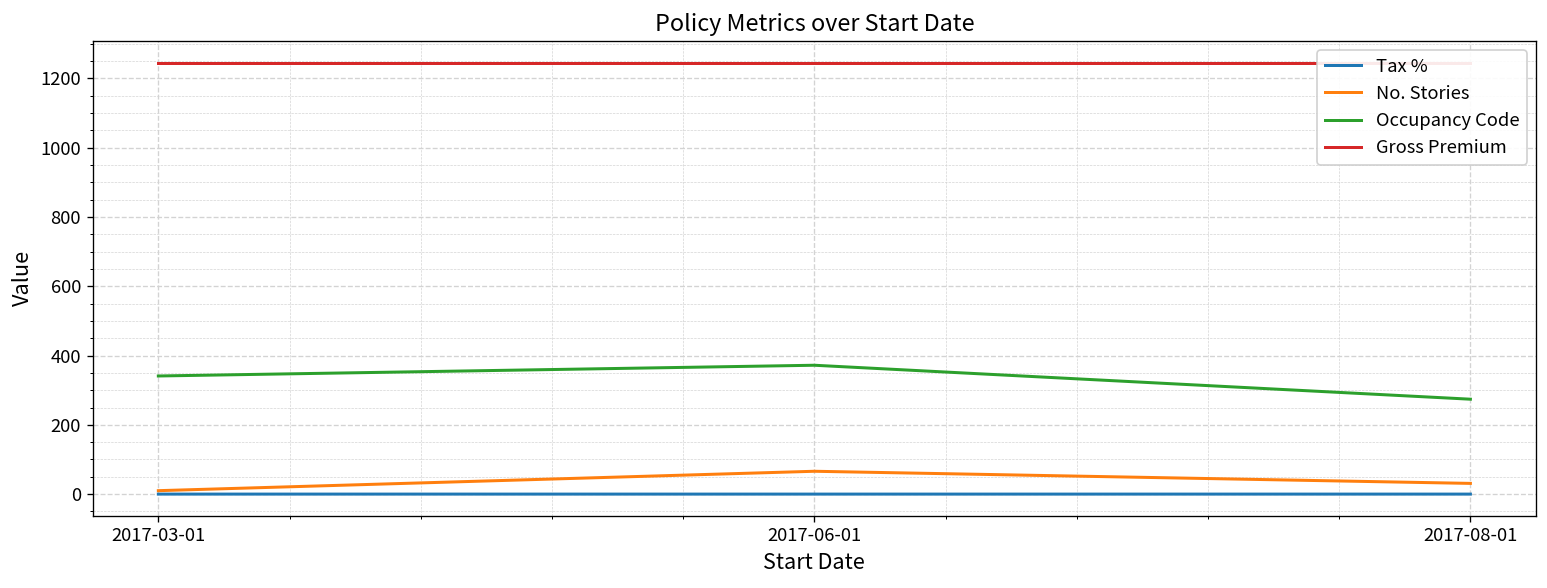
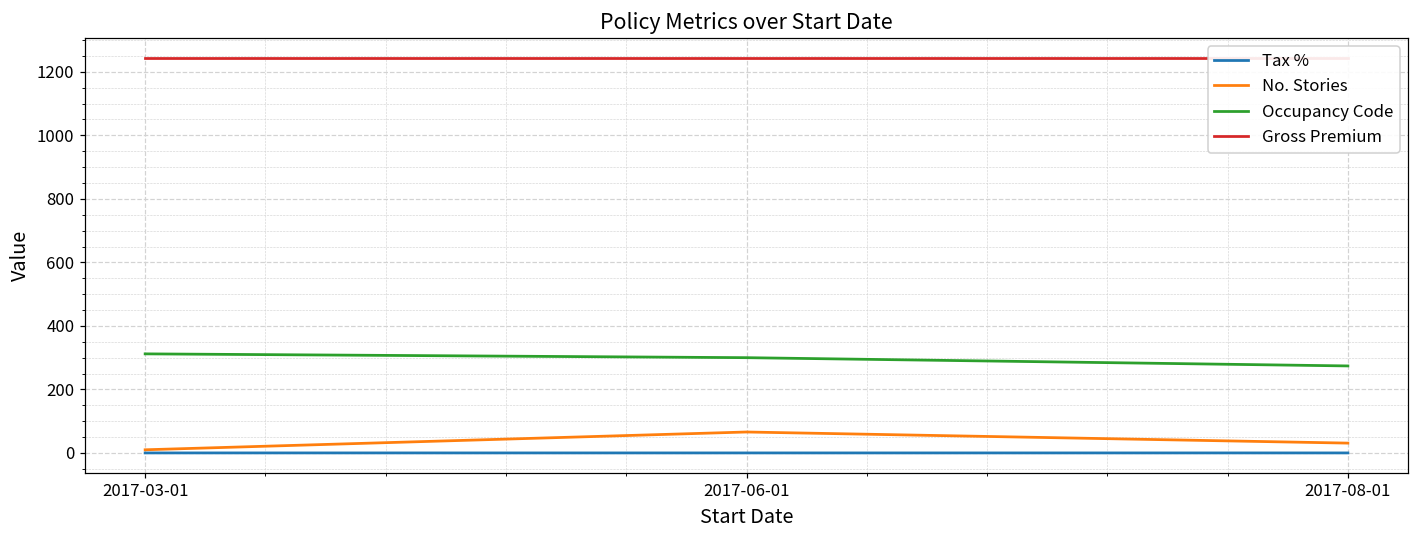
  {
    "Tax %": {
      "2017-03-01": 0,
      "2017-06-01": 0,
      "2017-08-01": 0
    },
    "No. Stories": {
      "2017-03-01": 10,
      "2017-06-01": 70,
      "2017-08-01": 30
    },
    "Occupancy Code": {
-     "2017-03-01": 340,
-     "2017-06-01": 370,
+     "2017-03-01": 310,
+     "2017-06-01": 300,
      "2017-08-01": 270
    },
    "Gross Premium": {
      "2017-03-01": 1250,
      "2017-06-01": 1250
    }
  }
